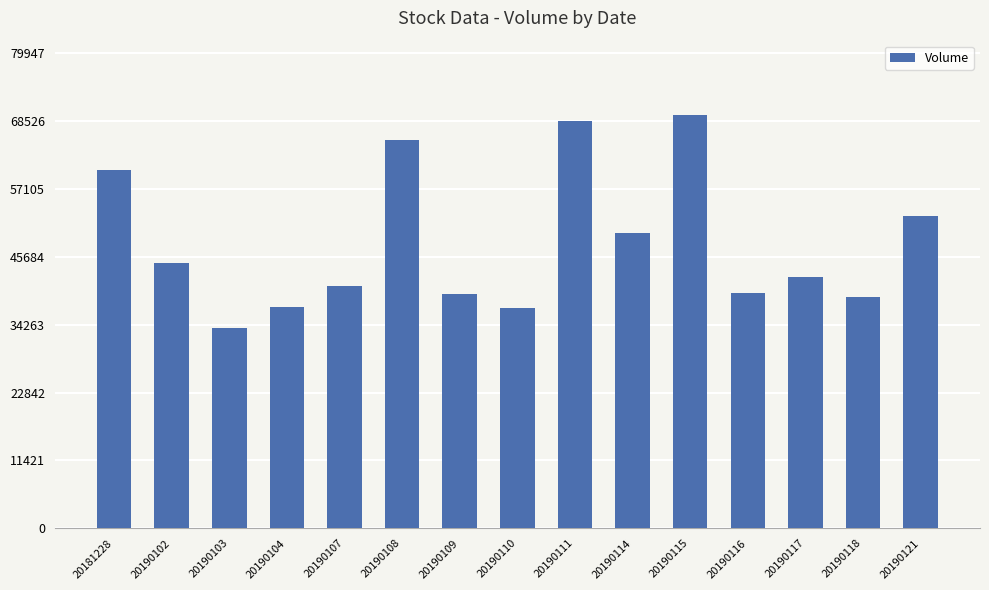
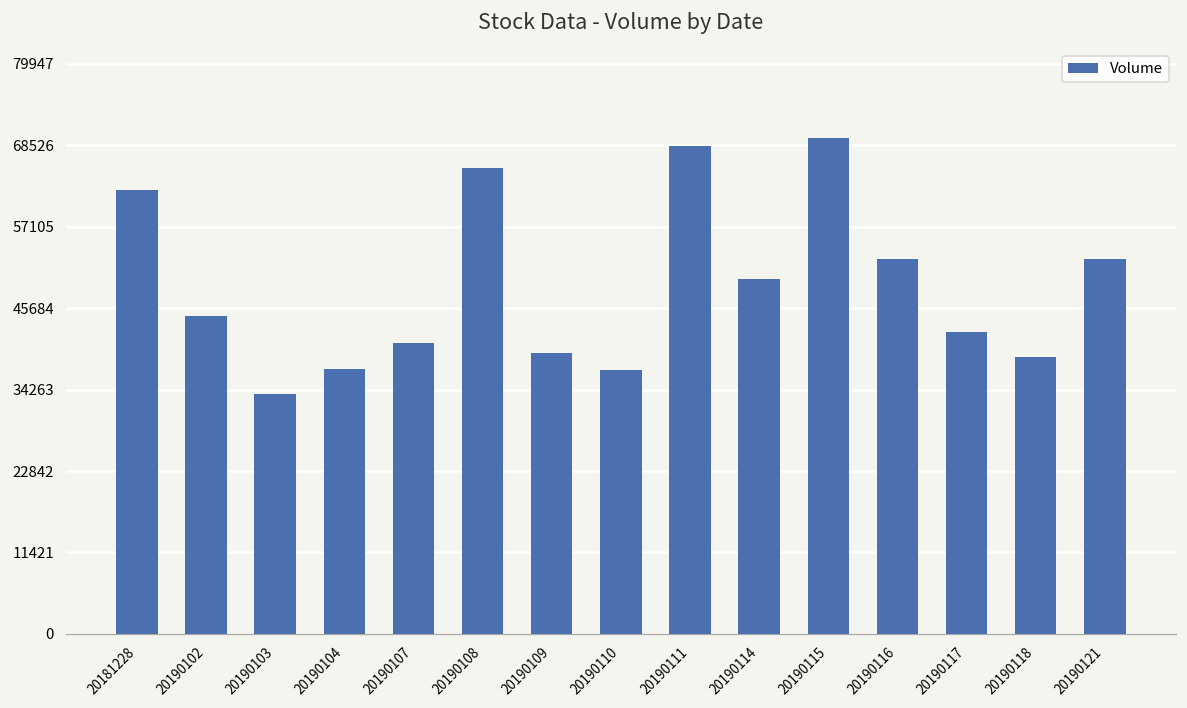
  {
-   "20181228": 60000,
+   "20181228": 62000,
    "20190102": 45000,
    "20190103": 34000,
    "20190104": 37000,
    "20190107": 41000,
    "20190108": 65000,
    "20190109": 39000,
    "20190110": 37000,
    "20190111": 68000,
    "20190114": 50000,
    "20190115": 70000,
-   "20190116": 40000,
+   "20190116": 53000,
    "20190117": 42000,
    "20190118": 39000,
    "20190121": 53000
  }
